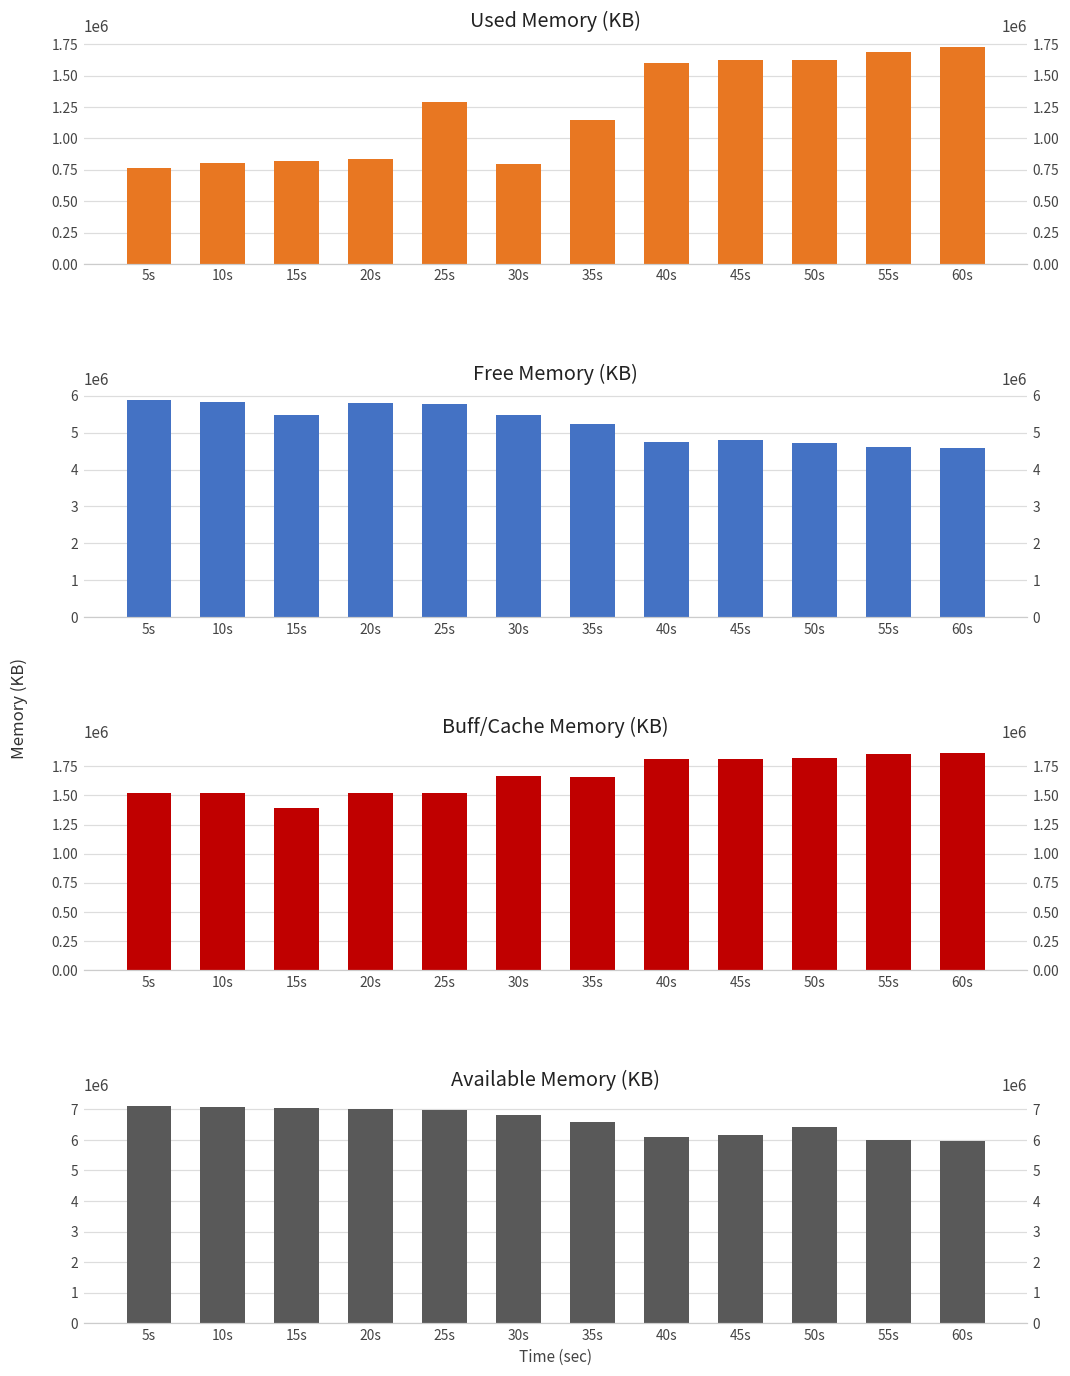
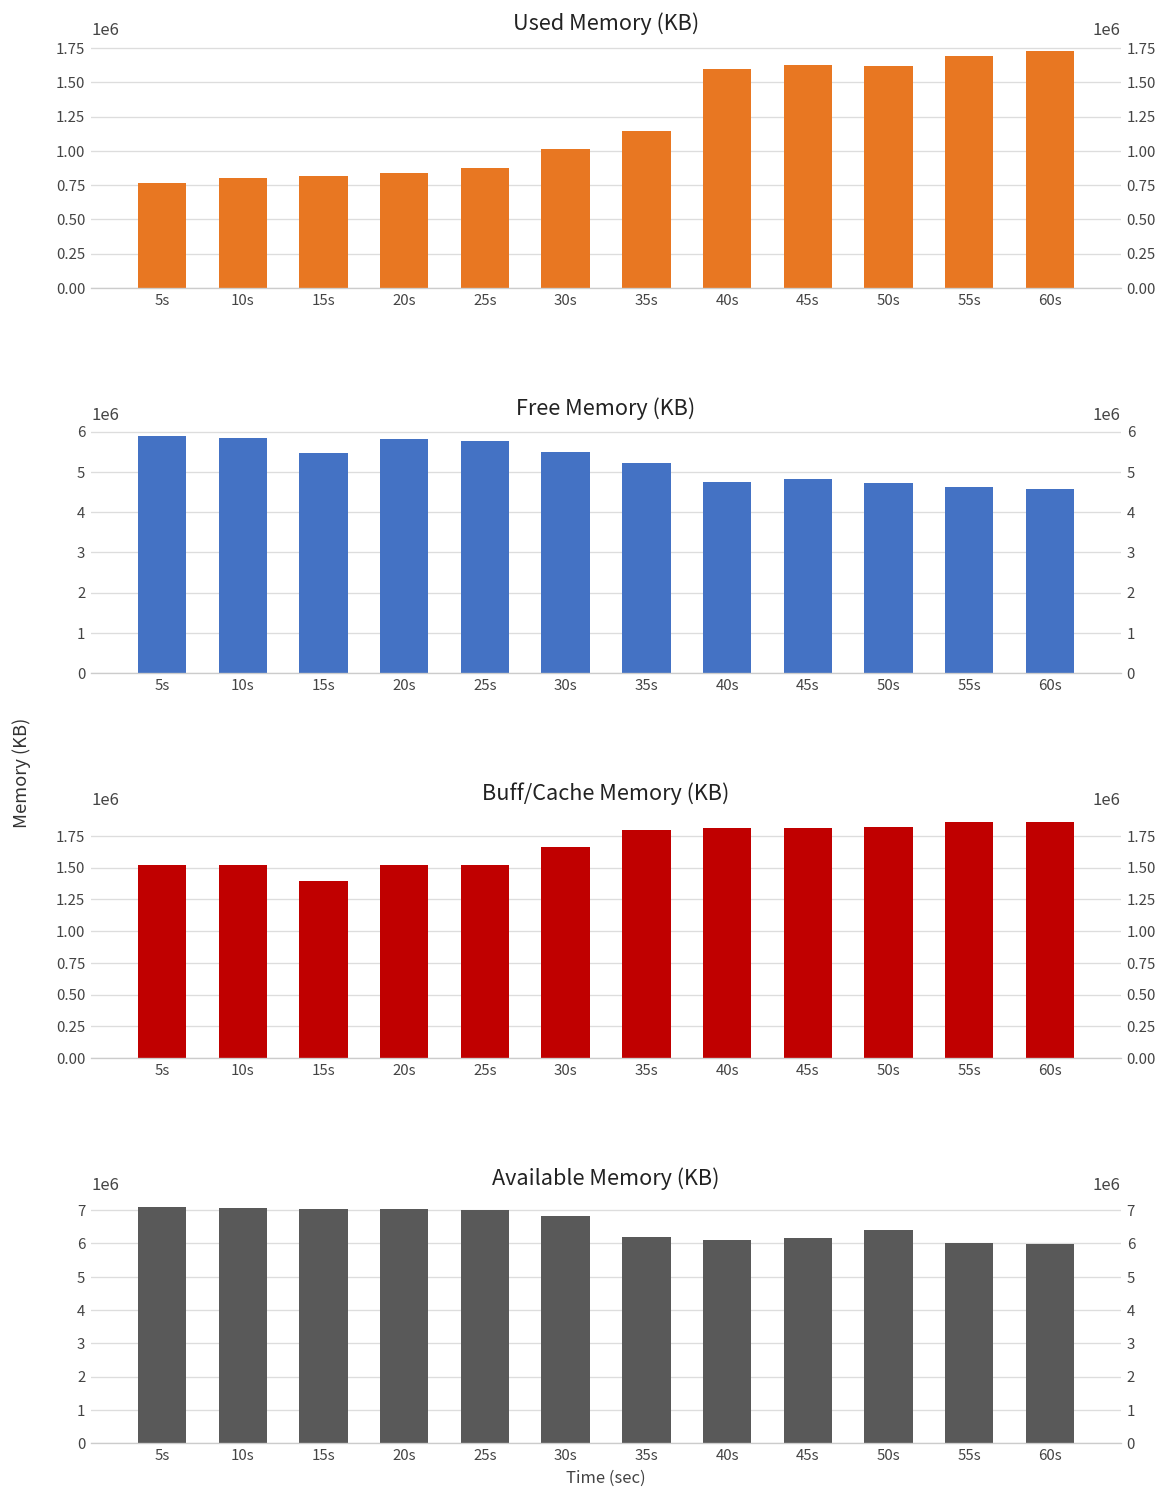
  {
    "Used Memory (KB)": {
      "5s": 760000,
      "10s": 800000,
      "15s": 820000,
      "20s": 840000,
-     "25s": 1290000,
-     "30s": 800000,
+     "25s": 870000,
+     "30s": 1010000,
      "35s": 1150000,
      "40s": 1600000,
      "45s": 1620000,
      "50s": 1620000,
      "55s": 1690000,
      "60s": 1730000
    },
    "Free Memory (KB)": {
      "5s": 5900000,
      "10s": 5800000,
      "15s": 5500000,
      "20s": 5800000,
      "25s": 5800000,
      "30s": 5500000,
      "35s": 5200000,
      "40s": 4800000,
      "45s": 4800000,
      "50s": 4700000,
      "55s": 4600000,
      "60s": 4600000
    },
    "Buff/Cache Memory (KB)": {
      "5s": 1520000,
      "10s": 1520000,
      "15s": 1390000,
      "20s": 1520000,
      "25s": 1520000,
      "30s": 1660000,
-     "35s": 1660000,
+     "35s": 1790000,
      "40s": 1810000,
      "45s": 1810000,
      "50s": 1820000,
      "55s": 1860000,
      "60s": 1860000
    },
    "Available Memory (KB)": {
      "5s": 7100000,
      "10s": 7100000,
      "15s": 7000000,
      "20s": 7000000,
      "25s": 7000000,
      "30s": 6800000,
-     "35s": 6600000,
+     "35s": 6200000,
      "40s": 6100000,
      "45s": 6200000,
      "50s": 6400000,
      "55s": 6000000,
      "60s": 6000000
    }
  }
